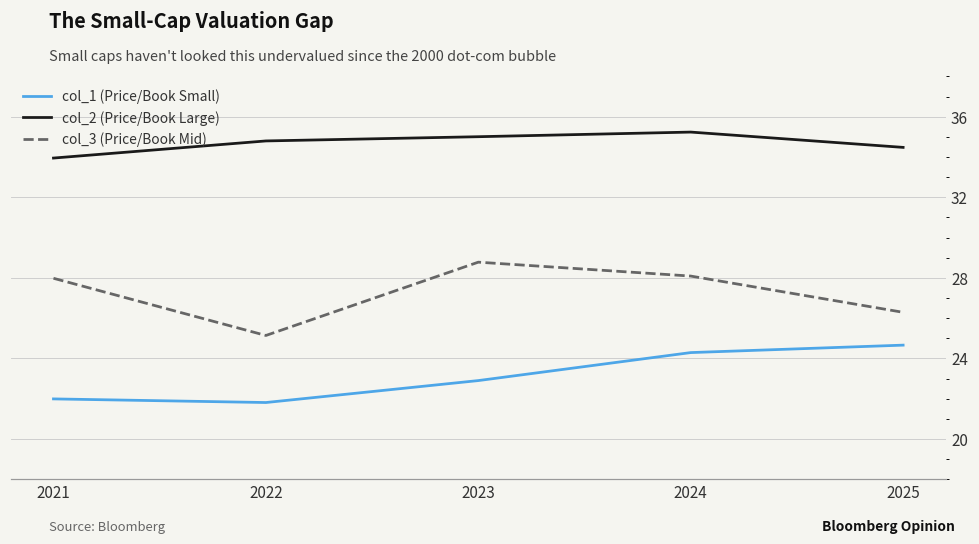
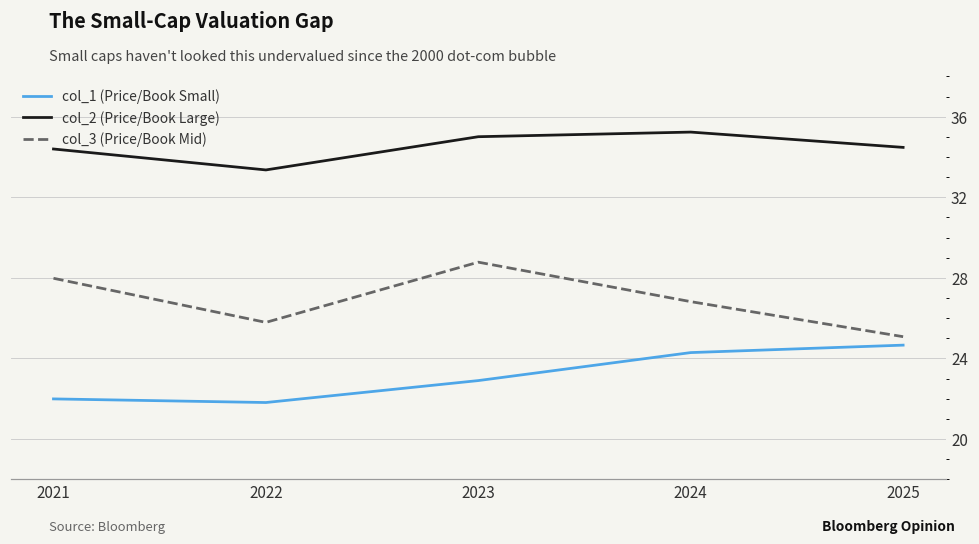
  {
    "col_1 (Price/Book Small)": {
      "2021": 22.0,
      "2022": 21.8,
      "2023": 22.9,
      "2024": 24.3,
      "2025": 24.7
    },
    "col_2 (Price/Book Large)": {
-     "2021": 34.0,
-     "2022": 34.8,
+     "2021": 34.4,
+     "2022": 33.4,
      "2023": 35.0,
      "2024": 35.2,
      "2025": 34.5
    },
    "col_3 (Price/Book Mid)": {
      "2021": 28.0,
-     "2022": 25.1,
+     "2022": 25.8,
      "2023": 28.8,
-     "2024": 28.1,
-     "2025": 26.3
+     "2024": 26.8,
+     "2025": 25.1
    }
  }
